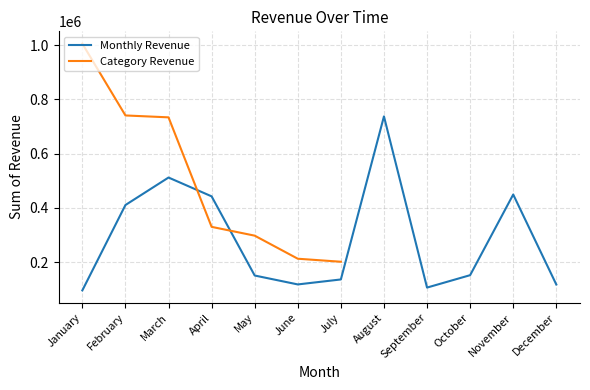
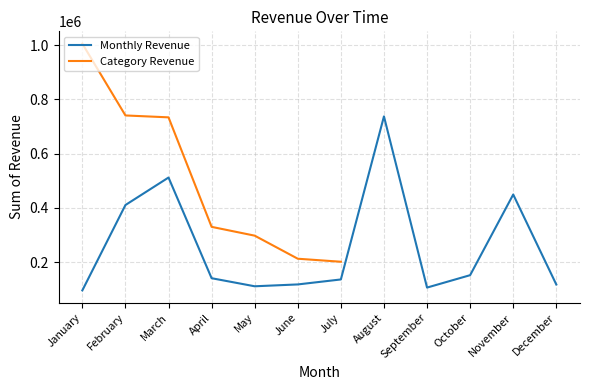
  {
    "Monthly Revenue": {
      "January": 100000,
      "February": 410000,
      "March": 510000,
-     "April": 440000,
-     "May": 150000,
+     "April": 140000,
+     "May": 110000,
      "June": 120000,
      "July": 140000,
      "August": 740000,
      "September": 110000,
      "October": 150000,
      "November": 450000,
      "December": 120000
    },
    "Category Revenue": {
      "February": 740000,
      "March": 730000,
      "April": 330000,
      "May": 300000,
      "June": 210000,
      "July": 200000
    }
  }
